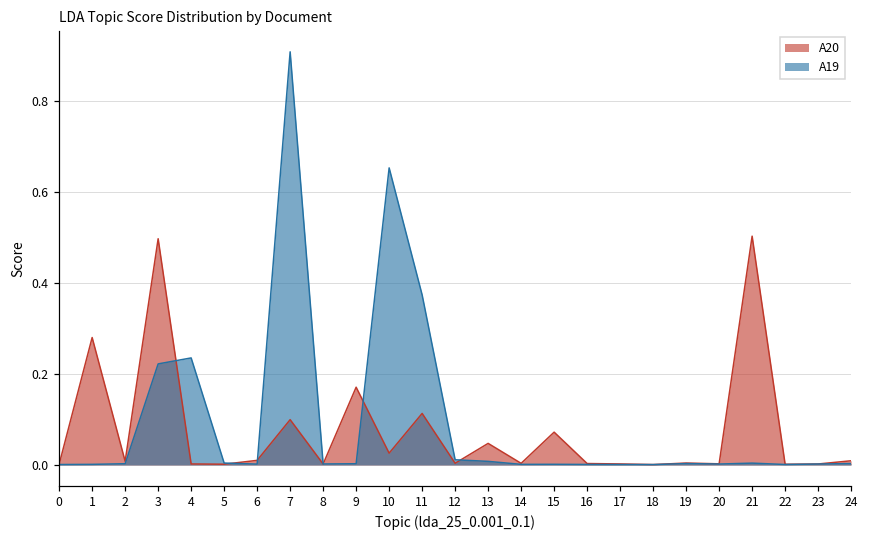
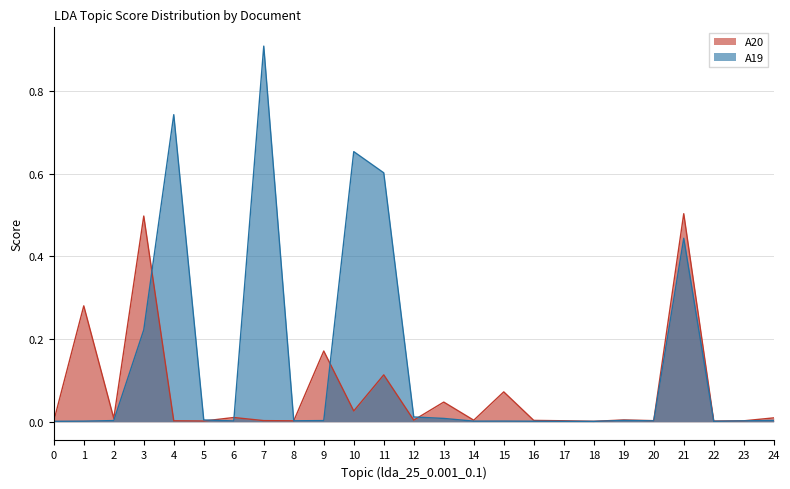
  {
    "A20": {
      "1": 0.28,
      "3": 0.50,
      "4": 0.00,
      "6": 0.01,
-     "7": 0.10,
+     "7": 0.00,
      "9": 0.17,
      "10": 0.03,
      "11": 0.11,
      "12": 0.00,
      "13": 0.05,
      "15": 0.07,
      "21": 0.50
    },
    "A19": {
      "1": 0.00,
      "3": 0.22,
-     "4": 0.24,
+     "4": 0.74,
      "6": 0.00,
      "7": 0.91,
      "9": 0.00,
      "10": 0.65,
-     "11": 0.37,
+     "11": 0.60,
      "12": 0.01,
      "13": 0.01,
      "15": 0.00,
-     "21": 0.00
+     "21": 0.44
    }
  }
